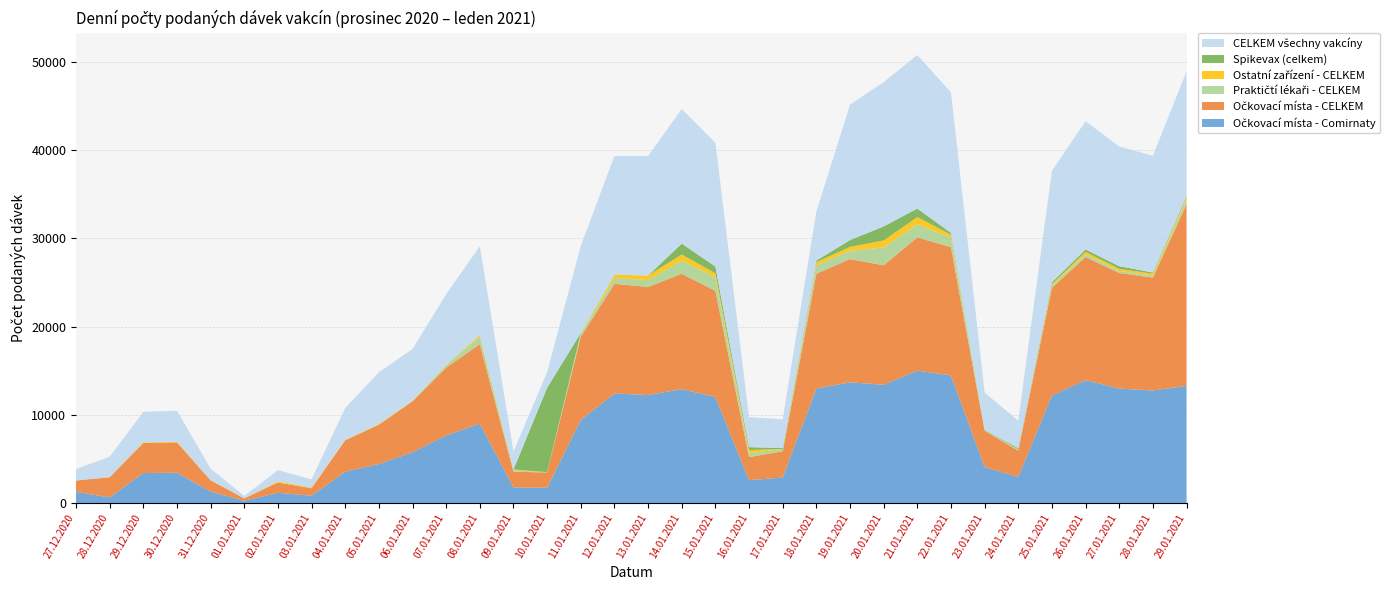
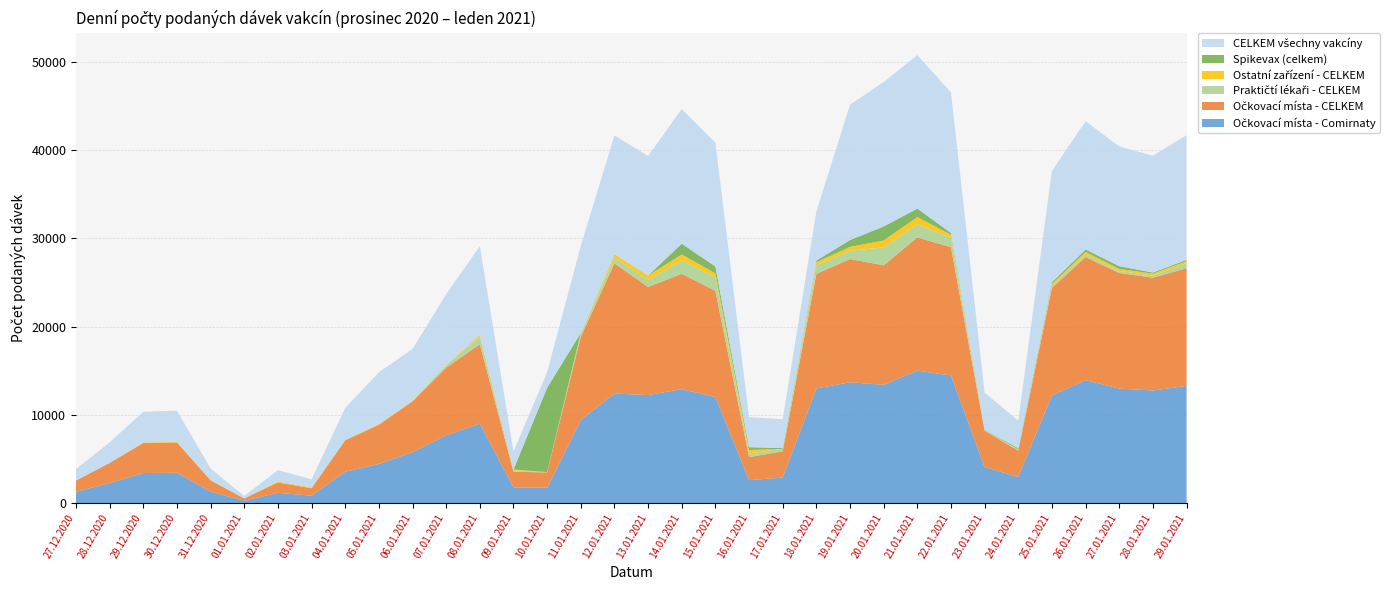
  {
    "Očkovací místa - Comirnaty": {
      "27.12.2020": 1000,
-     "28.12.2020": 1000,
+     "28.12.2020": 2000,
      "29.12.2020": 3000,
      "30.12.2020": 3000,
      "31.12.2020": 1000,
      "02.01.2021": 1000,
      "03.01.2021": 1000,
      "04.01.2021": 4000,
      "05.01.2021": 4000,
      "06.01.2021": 6000,
      "07.01.2021": 8000,
      "08.01.2021": 9000,
      "09.01.2021": 2000,
      "10.01.2021": 2000,
      "11.01.2021": 9000,
      "12.01.2021": 12000,
      "13.01.2021": 12000,
      "14.01.2021": 13000,
      "15.01.2021": 12000,
      "16.01.2021": 3000,
      "17.01.2021": 3000,
      "18.01.2021": 13000,
      "19.01.2021": 14000,
      "20.01.2021": 13000,
      "21.01.2021": 15000,
      "22.01.2021": 14000,
      "23.01.2021": 4000,
      "24.01.2021": 3000,
      "25.01.2021": 12000,
      "26.01.2021": 14000,
      "27.01.2021": 13000,
      "28.01.2021": 13000,
      "29.01.2021": 13000
    },
    "Očkovací místa - CELKEM": {
      "08.01.2021": 9000,
      "11.01.2021": 9000,
-     "12.01.2021": 12000,
+     "12.01.2021": 15000,
      "13.01.2021": 12000,
      "14.01.2021": 13000,
      "15.01.2021": 12000,
      "16.01.2021": 3000,
      "18.01.2021": 13000,
      "19.01.2021": 14000,
      "20.01.2021": 14000,
      "21.01.2021": 15000,
      "22.01.2021": 15000,
      "26.01.2021": 14000,
-     "29.01.2021": 21000
+     "29.01.2021": 13000
    },
    "Praktičtí lékaři - CELKEM": {
      "12.01.2021": 1000,
      "13.01.2021": 1000,
      "14.01.2021": 2000,
      "15.01.2021": 2000,
      "16.01.2021": 0,
      "18.01.2021": 1000,
      "19.01.2021": 1000,
      "20.01.2021": 2000,
      "21.01.2021": 1000,
      "22.01.2021": 1000
    },
    "Ostatní zařízení - CELKEM": {
      "14.01.2021": 1000,
      "15.01.2021": 0,
      "16.01.2021": 0,
      "19.01.2021": 0,
      "20.01.2021": 1000,
      "21.01.2021": 1000
    },
    "Spikevax (celkem)": {
      "10.01.2021": 10000,
      "14.01.2021": 1000,
      "15.01.2021": 1000,
      "16.01.2021": 0,
      "19.01.2021": 1000,
      "20.01.2021": 2000,
      "21.01.2021": 1000,
      "27.01.2021": 0
    },
    "CELKEM všechny vakcíny": {
      "27.12.2020": 1000,
      "28.12.2020": 2000,
      "29.12.2020": 3000,
      "30.12.2020": 4000,
      "31.12.2020": 1000,
      "02.01.2021": 1000,
      "03.01.2021": 1000,
      "04.01.2021": 4000,
      "05.01.2021": 6000,
      "06.01.2021": 6000,
      "07.01.2021": 8000,
      "08.01.2021": 10000,
      "09.01.2021": 2000,
      "10.01.2021": 2000,
      "11.01.2021": 10000,
      "12.01.2021": 13000,
      "13.01.2021": 14000,
      "14.01.2021": 15000,
      "15.01.2021": 14000,
      "16.01.2021": 3000,
      "17.01.2021": 3000,
      "18.01.2021": 6000,
      "19.01.2021": 15000,
      "20.01.2021": 16000,
      "21.01.2021": 17000,
      "22.01.2021": 16000,
      "23.01.2021": 4000,
      "24.01.2021": 3000,
      "25.01.2021": 13000,
      "26.01.2021": 15000,
      "27.01.2021": 14000,
      "28.01.2021": 13000,
      "29.01.2021": 14000
    }
  }
